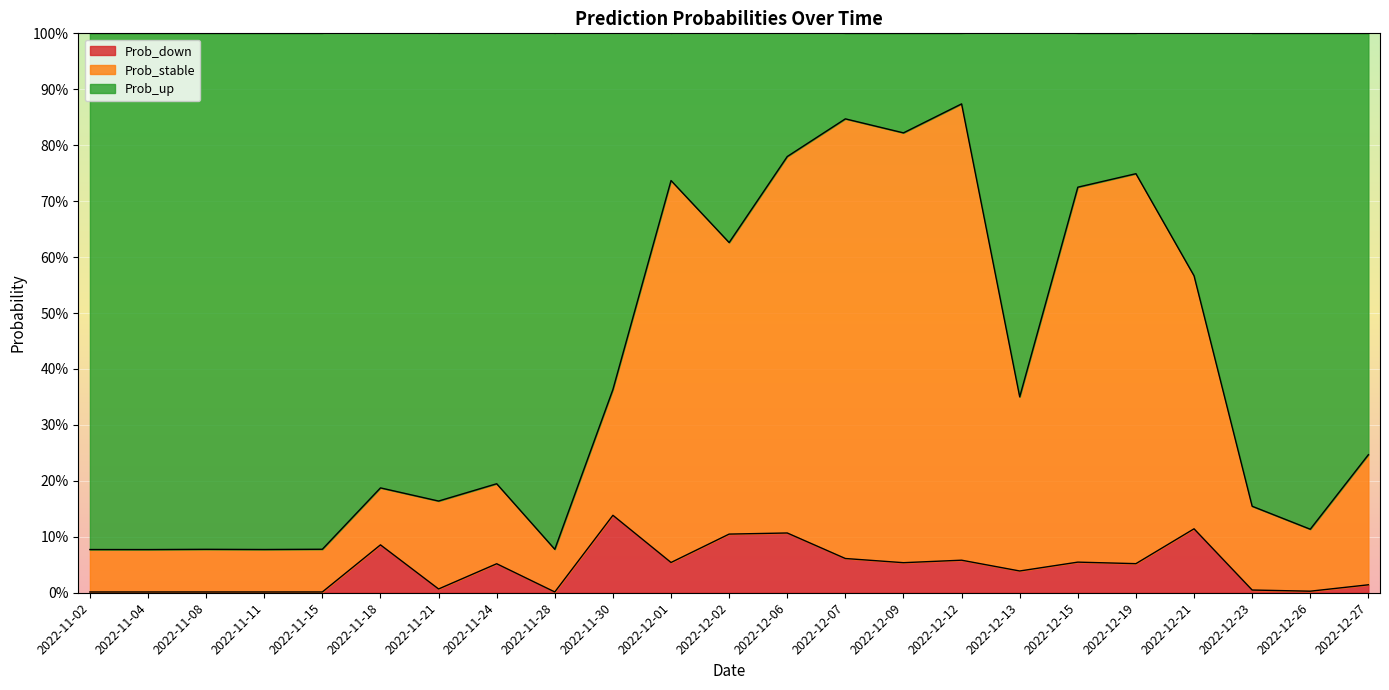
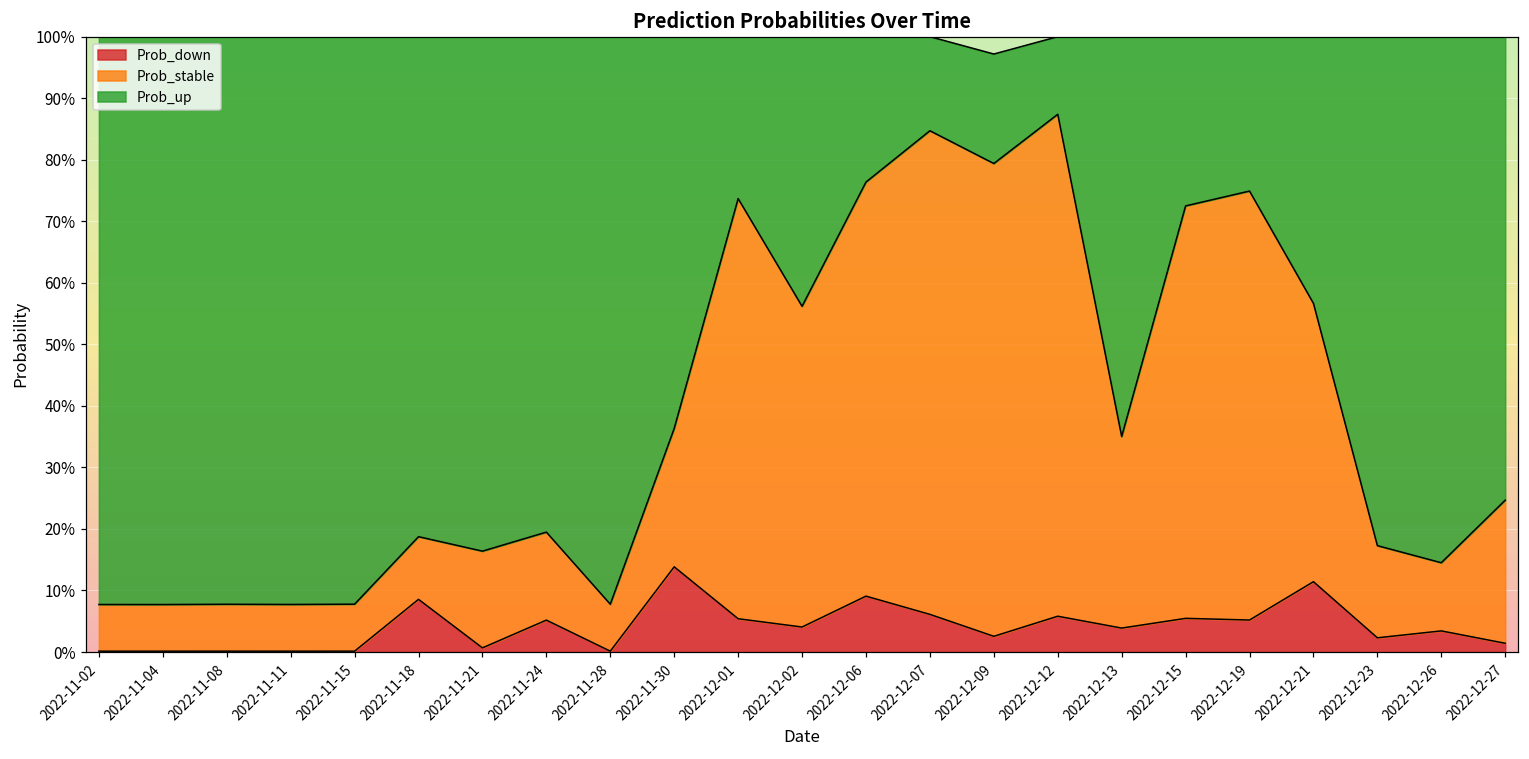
  {
    "Prob_down": {
      "2022-11-02": "0%",
      "2022-11-04": "0%",
      "2022-11-08": "0%",
      "2022-11-11": "0%",
      "2022-11-15": "0%",
      "2022-11-18": "9%",
      "2022-11-21": "1%",
      "2022-11-24": "5%",
      "2022-11-28": "0%",
      "2022-11-30": "14%",
      "2022-12-01": "5%",
-     "2022-12-02": "10%",
-     "2022-12-06": "11%",
+     "2022-12-02": "4%",
+     "2022-12-06": "9%",
      "2022-12-07": "6%",
-     "2022-12-09": "5%",
+     "2022-12-09": "3%",
      "2022-12-12": "6%",
      "2022-12-13": "4%",
      "2022-12-15": "5%",
      "2022-12-19": "5%",
      "2022-12-21": "11%",
-     "2022-12-23": "0%",
-     "2022-12-26": "0%",
+     "2022-12-23": "2%",
+     "2022-12-26": "3%",
      "2022-12-27": "1%"
    },
    "Prob_stable": {
      "2022-11-02": "8%",
      "2022-11-04": "8%",
      "2022-11-08": "8%",
      "2022-11-11": "8%",
      "2022-11-15": "8%",
      "2022-11-18": "10%",
      "2022-11-21": "16%",
      "2022-11-24": "14%",
      "2022-11-28": "8%",
      "2022-11-30": "22%",
      "2022-12-01": "68%",
      "2022-12-02": "52%",
      "2022-12-06": "67%",
      "2022-12-07": "79%",
      "2022-12-09": "77%",
      "2022-12-12": "82%",
      "2022-12-13": "31%",
      "2022-12-15": "67%",
      "2022-12-19": "70%",
      "2022-12-21": "45%",
      "2022-12-23": "15%",
      "2022-12-26": "11%",
      "2022-12-27": "23%"
    },
    "Prob_up": {
      "2022-11-02": "92%",
      "2022-11-04": "92%",
      "2022-11-08": "92%",
      "2022-11-11": "92%",
      "2022-11-15": "92%",
      "2022-11-21": "84%",
      "2022-11-28": "92%",
      "2022-12-01": "26%",
      "2022-12-07": "15%",
      "2022-12-09": "18%",
      "2022-12-12": "13%",
      "2022-12-15": "28%",
      "2022-12-19": "25%",
      "2022-12-27": "75%"
    }
  }
